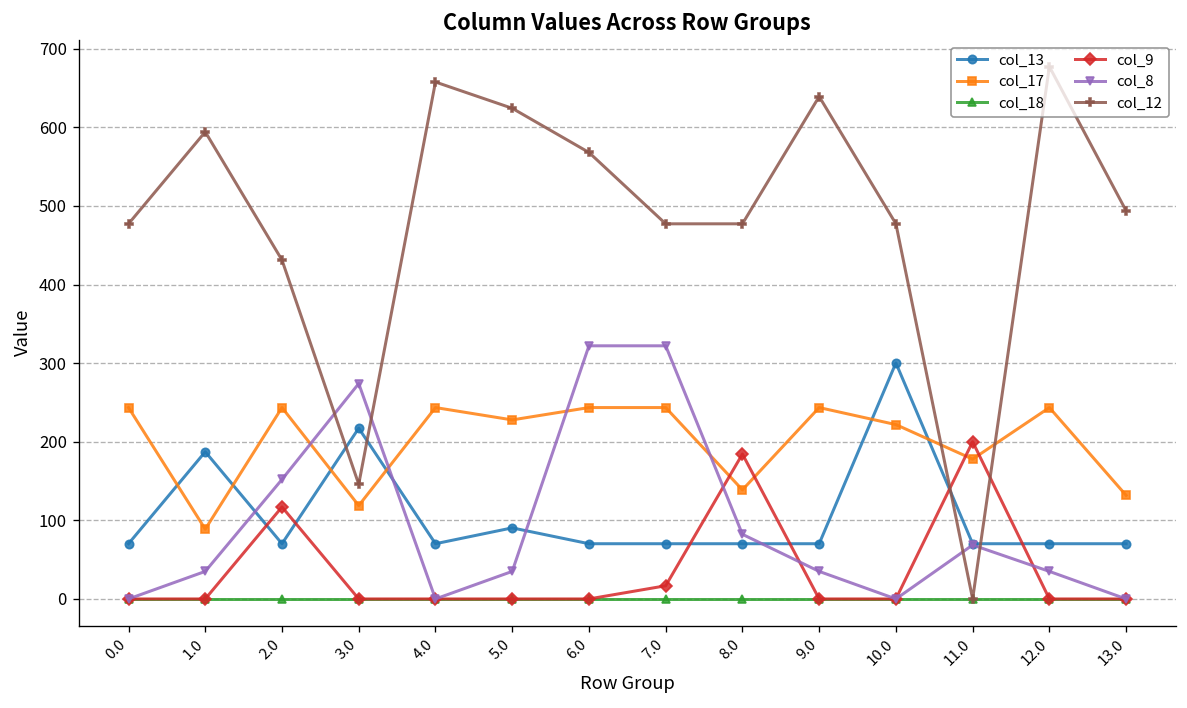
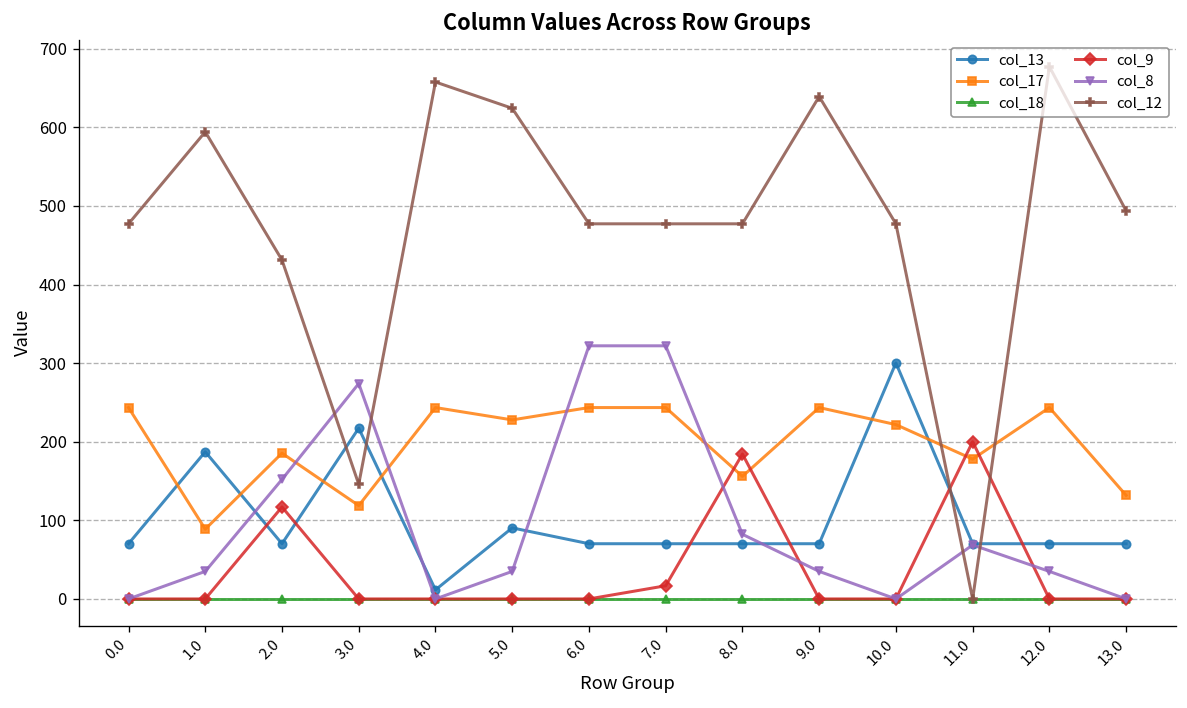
  {
    "col_13": {
      "0.0": 70,
      "1.0": 190,
      "2.0": 70,
      "3.0": 220,
-     "4.0": 70,
+     "4.0": 10,
      "5.0": 90,
      "6.0": 70,
      "7.0": 70,
      "8.0": 70,
      "9.0": 70,
      "10.0": 300,
      "12.0": 70,
      "13.0": 70
    },
    "col_17": {
      "0.0": 240,
      "1.0": 90,
-     "2.0": 240,
+     "2.0": 190,
      "3.0": 120,
      "4.0": 240,
      "5.0": 230,
      "6.0": 240,
      "7.0": 240,
-     "8.0": 140,
+     "8.0": 160,
      "9.0": 240,
      "10.0": 220,
      "11.0": 180,
      "12.0": 240,
      "13.0": 130
    },
    "col_18": {
      "2.0": 0,
      "7.0": 0,
      "8.0": 0
    },
    "col_9": {
      "2.0": 120,
      "7.0": 20,
      "8.0": 180,
      "11.0": 200
    },
    "col_8": {
      "1.0": 40,
      "2.0": 150,
      "3.0": 270,
      "5.0": 40,
      "6.0": 320,
      "7.0": 320,
      "8.0": 80,
      "9.0": 40,
      "12.0": 40
    },
    "col_12": {
      "0.0": 480,
      "1.0": 590,
      "2.0": 430,
      "3.0": 150,
      "4.0": 660,
      "5.0": 620,
-     "6.0": 570,
+     "6.0": 480,
      "7.0": 480,
      "8.0": 480,
      "9.0": 640,
      "10.0": 480,
      "13.0": 490
    }
  }
